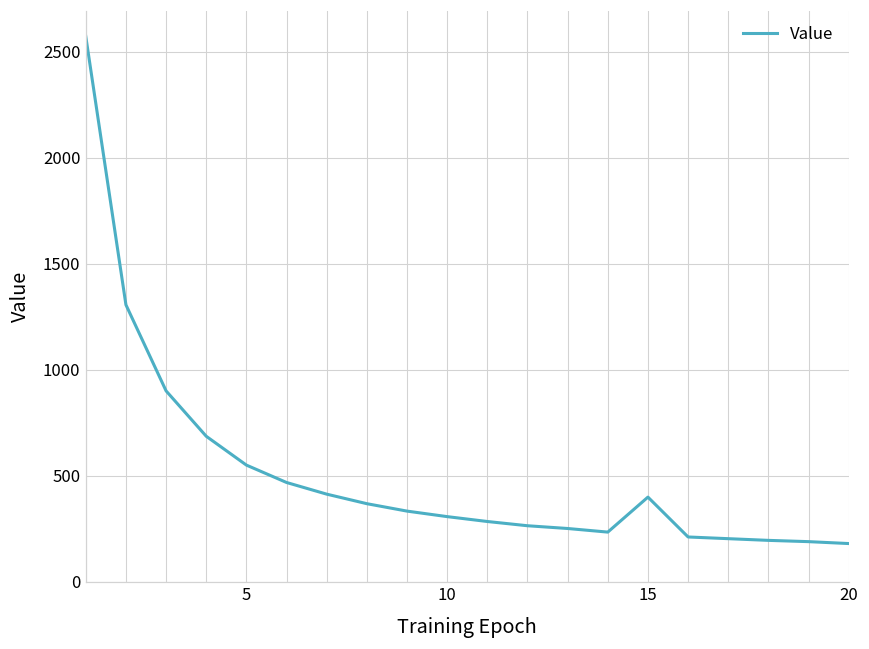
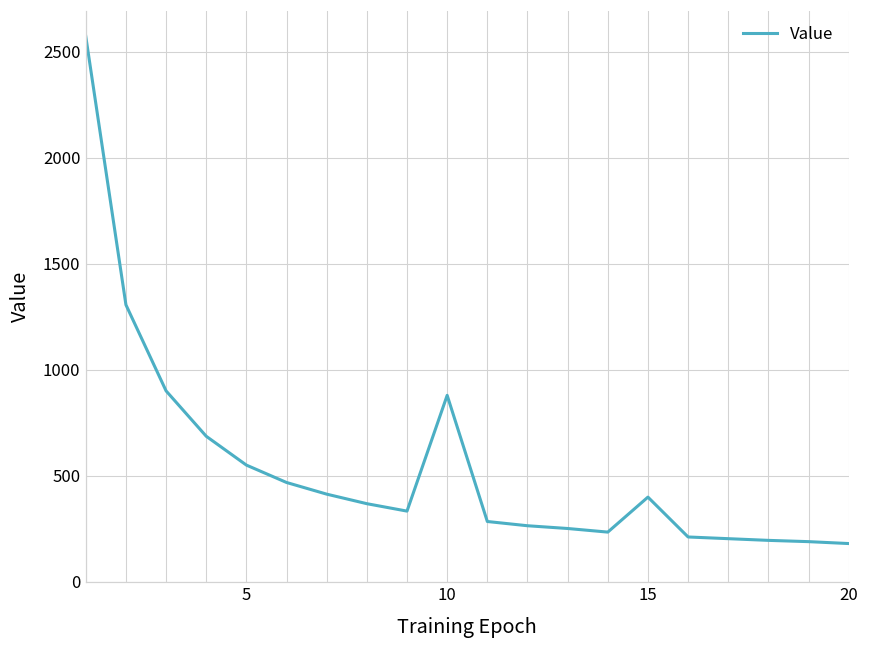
  {
    "5": 550,
-   "10": 310,
+   "10": 880,
    "15": 400,
    "20": 180
  }
